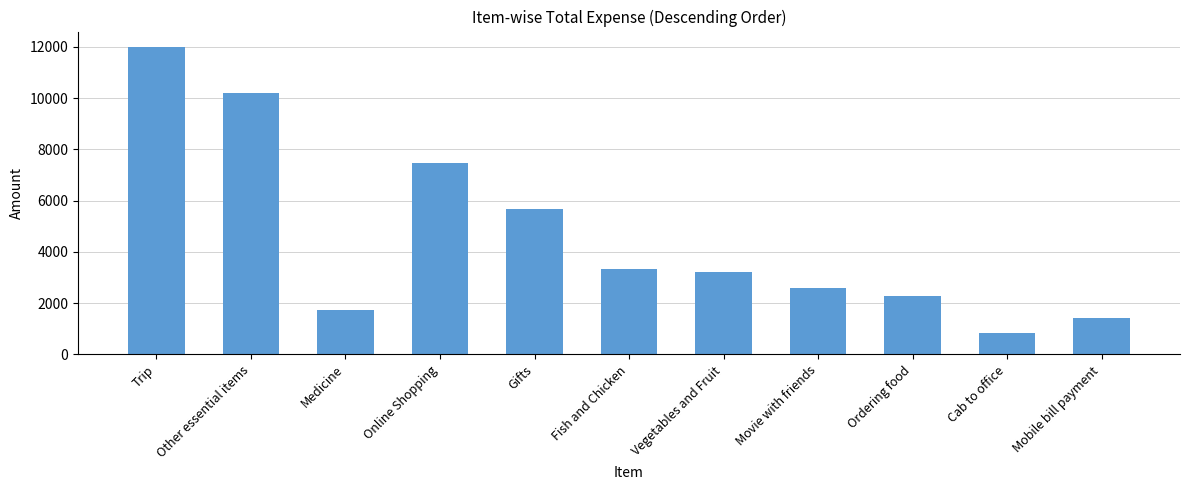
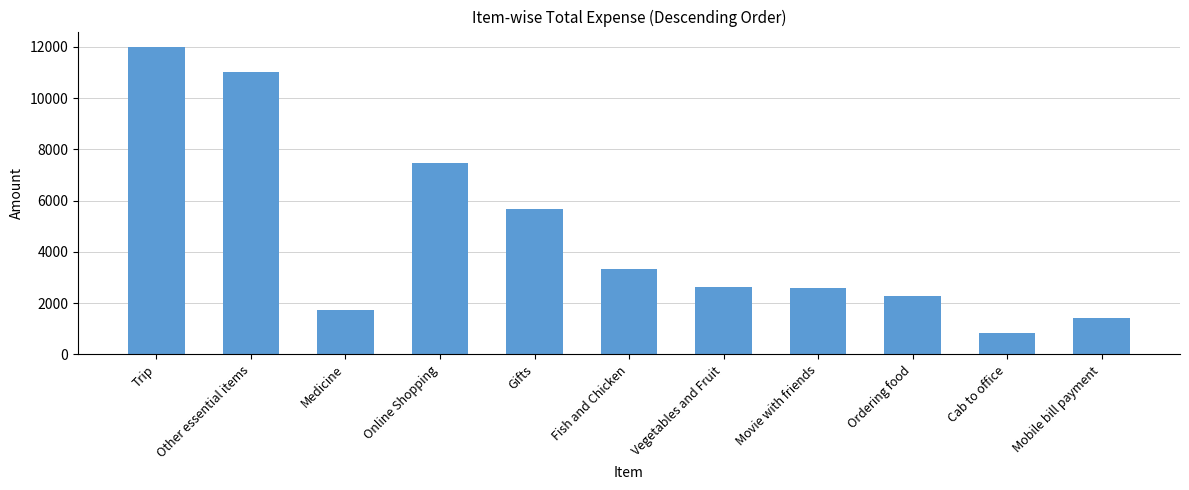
  {
    "Trip": 12000,
-   "Other essential items": 10200,
+   "Other essential items": 11000,
    "Medicine": 1700,
    "Online Shopping": 7500,
    "Gifts": 5700,
    "Fish and Chicken": 3300,
-   "Vegetables and Fruit": 3200,
+   "Vegetables and Fruit": 2600,
    "Movie with friends": 2600,
    "Ordering food": 2300,
    "Cab to office": 800,
    "Mobile bill payment": 1400
  }
